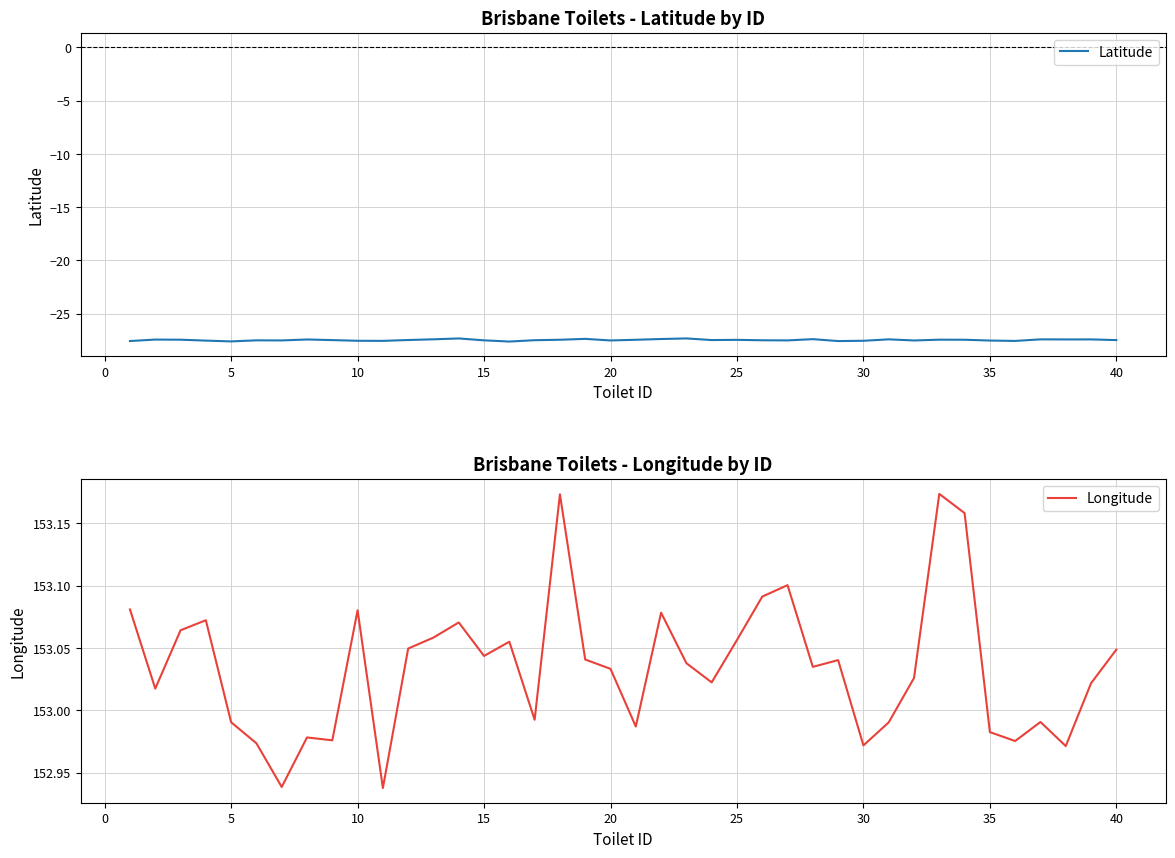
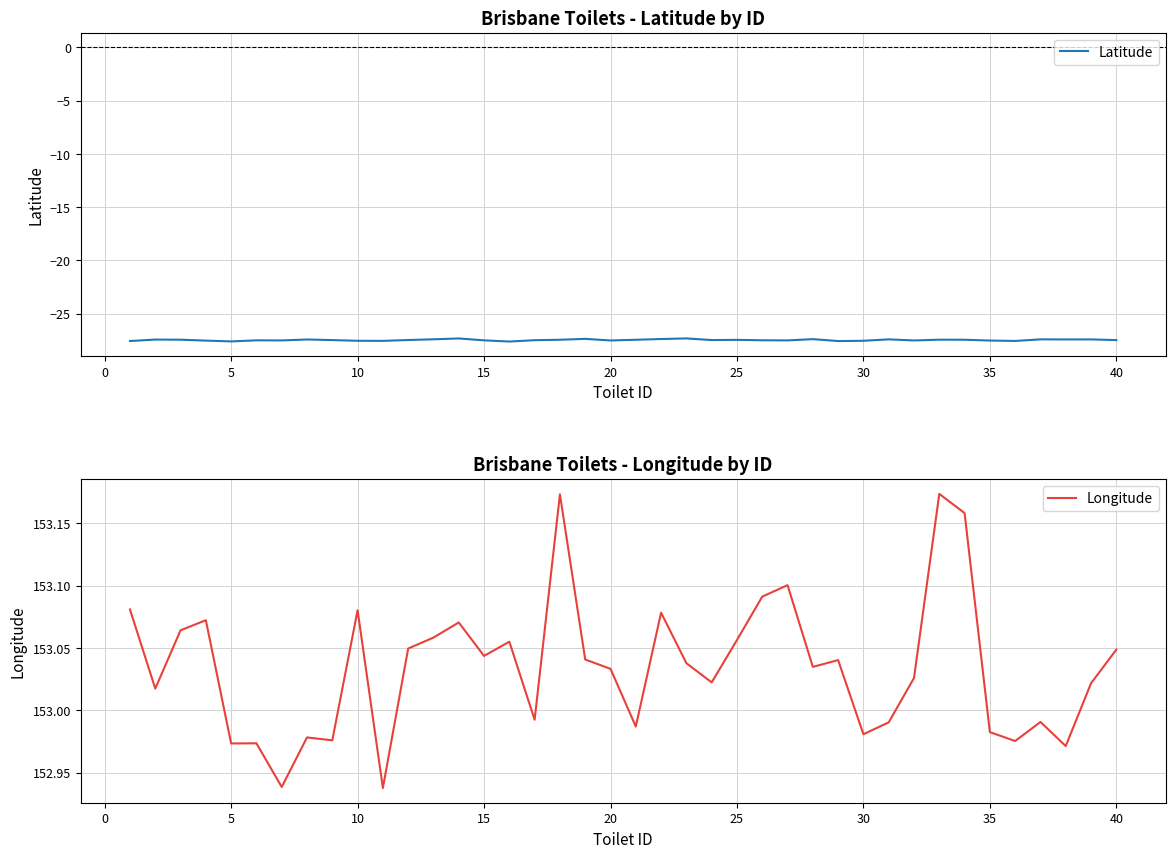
  {
    "Brisbane Toilets - Latitude by ID": {
      "5": -27.6,
      "10": -27.5,
      "15": -27.5,
      "20": -27.5,
      "25": -27.5,
      "30": -27.5,
      "35": -27.5,
      "40": -27.5
    },
    "Brisbane Toilets - Longitude by ID": {
-     "5": 152.991,
+     "5": 152.974,
      "10": 153.080,
      "15": 153.044,
      "20": 153.033,
      "25": 153.056,
-     "30": 152.972,
+     "30": 152.981,
      "35": 152.983,
      "40": 153.049
    }
  }
